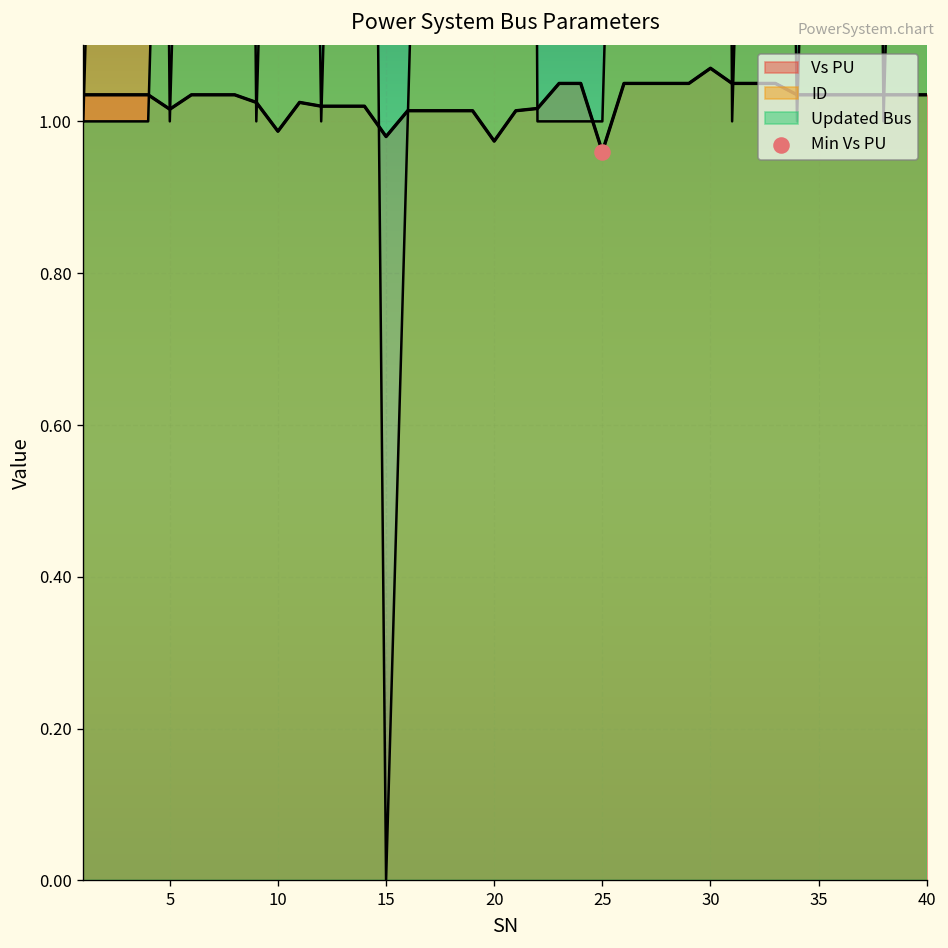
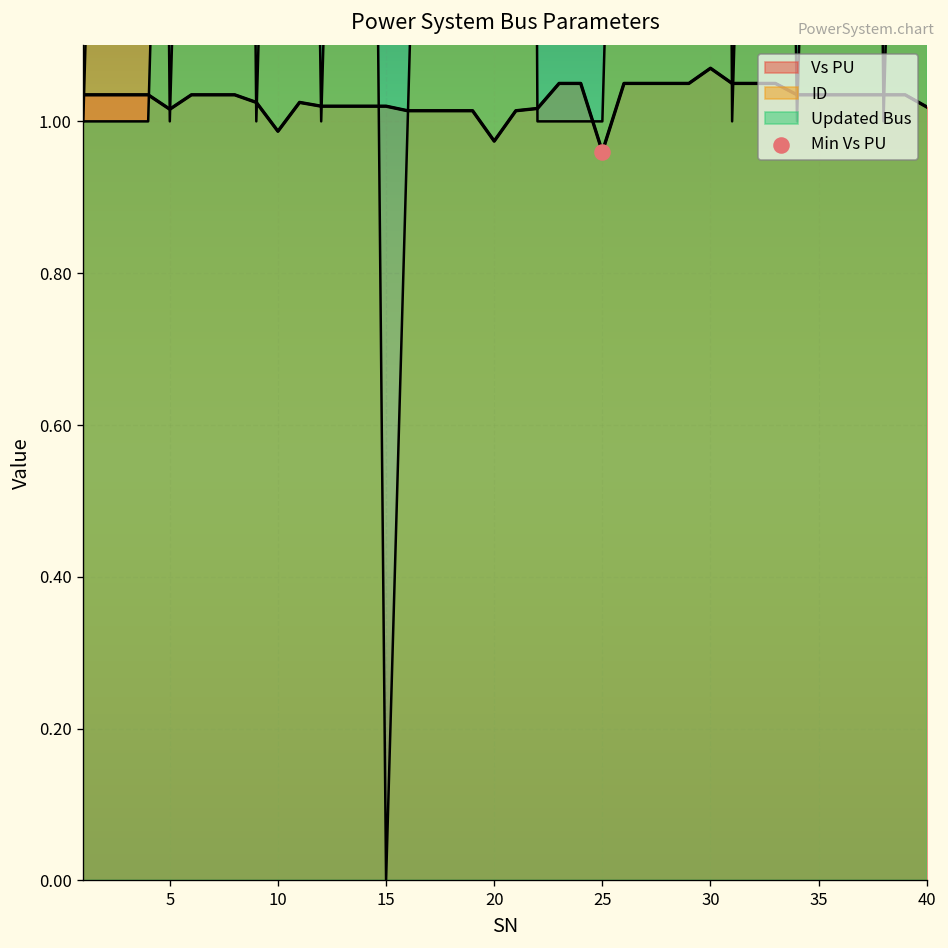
  {
    "Vs PU": {
      "5": 1.02,
      "10": 0.99,
-     "15": 0.98,
+     "15": 1.02,
      "20": 0.97,
      "30": 1.07,
-     "40": 1.04
+     "40": 1.02
    },
    "ID": {
      "5": 1.00,
      "15": 0.00,
      "25": 1.00
    }
  }
